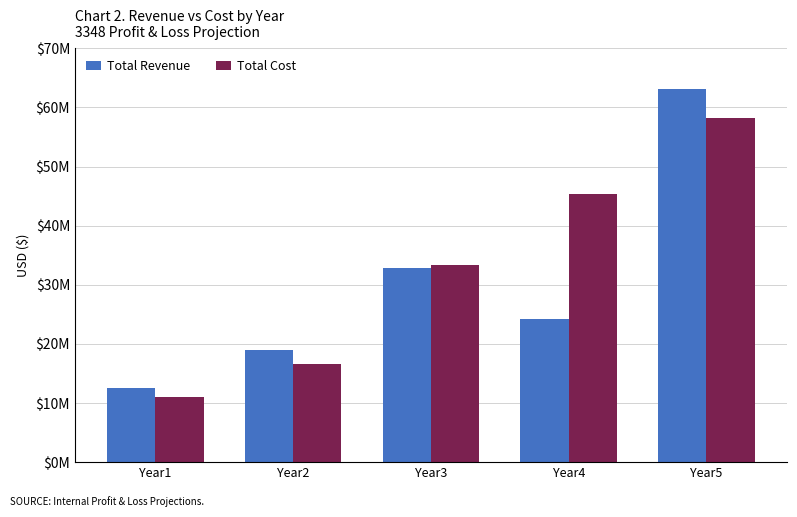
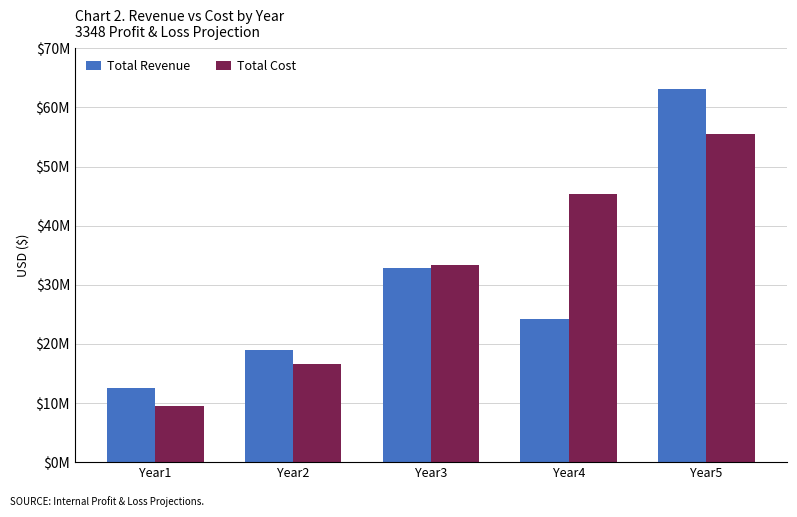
  {
    "Total Revenue": {
      "Year1": "$13000000",
      "Year2": "$19000000",
      "Year3": "$33000000",
      "Year4": "$24000000",
      "Year5": "$63000000"
    },
    "Total Cost": {
-     "Year1": "$11000000",
+     "Year1": "$10000000",
      "Year2": "$17000000",
      "Year3": "$33000000",
      "Year4": "$45000000",
-     "Year5": "$58000000"
+     "Year5": "$55000000"
    }
  }
